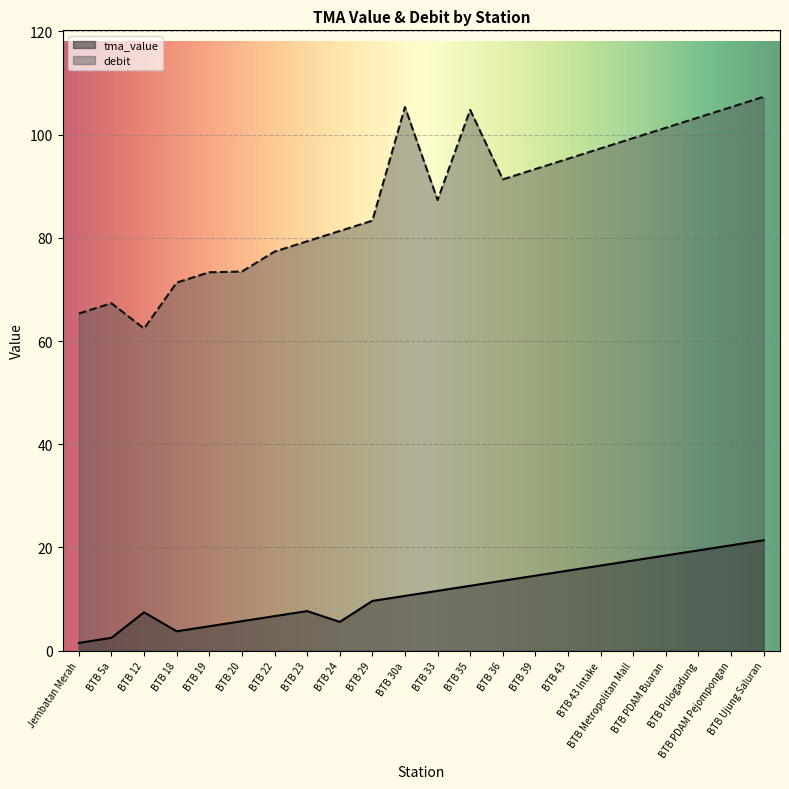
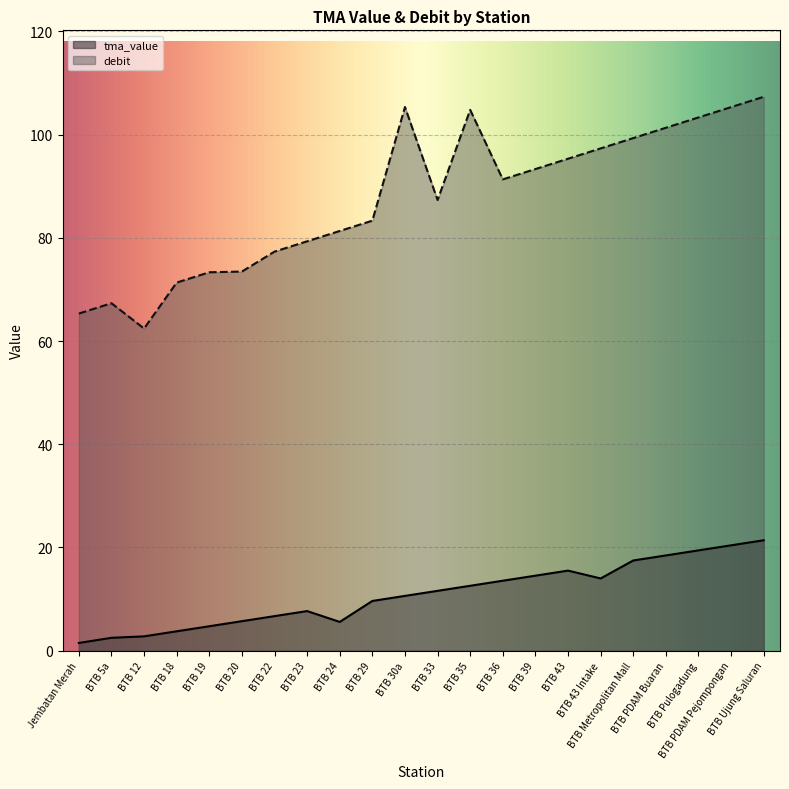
  {
    "tma_value": {
      "Jembatan Merah": 2,
      "BTB 5a": 3,
-     "BTB 12": 7,
+     "BTB 12": 3,
      "BTB 18": 4,
      "BTB 19": 5,
      "BTB 20": 6,
      "BTB 22": 7,
      "BTB 23": 8,
      "BTB 24": 6,
      "BTB 29": 10,
      "BTB 30a": 11,
      "BTB 33": 12,
      "BTB 35": 13,
      "BTB 36": 14,
      "BTB 39": 15,
      "BTB 43": 16,
-     "BTB 43 Intake": 17,
+     "BTB 43 Intake": 14,
      "BTB Metropolitan Mall": 17,
      "BTB PDAM Buaran": 18,
      "BTB Pulogadung": 19,
      "BTB PDAM Pejompongan": 20,
      "BTB Ujung Saluran": 21
    },
    "debit": {
      "Jembatan Merah": 65,
      "BTB 5a": 67,
      "BTB 12": 62,
      "BTB 18": 71,
      "BTB 19": 73,
      "BTB 20": 73,
      "BTB 22": 77,
      "BTB 23": 79,
      "BTB 24": 81,
      "BTB 29": 83,
      "BTB 30a": 105,
      "BTB 33": 87,
      "BTB 35": 105,
      "BTB 36": 91,
      "BTB 39": 93,
      "BTB 43": 95,
      "BTB 43 Intake": 97,
      "BTB Metropolitan Mall": 99,
      "BTB PDAM Buaran": 101,
      "BTB Pulogadung": 103,
      "BTB PDAM Pejompongan": 105,
      "BTB Ujung Saluran": 107
    }
  }
